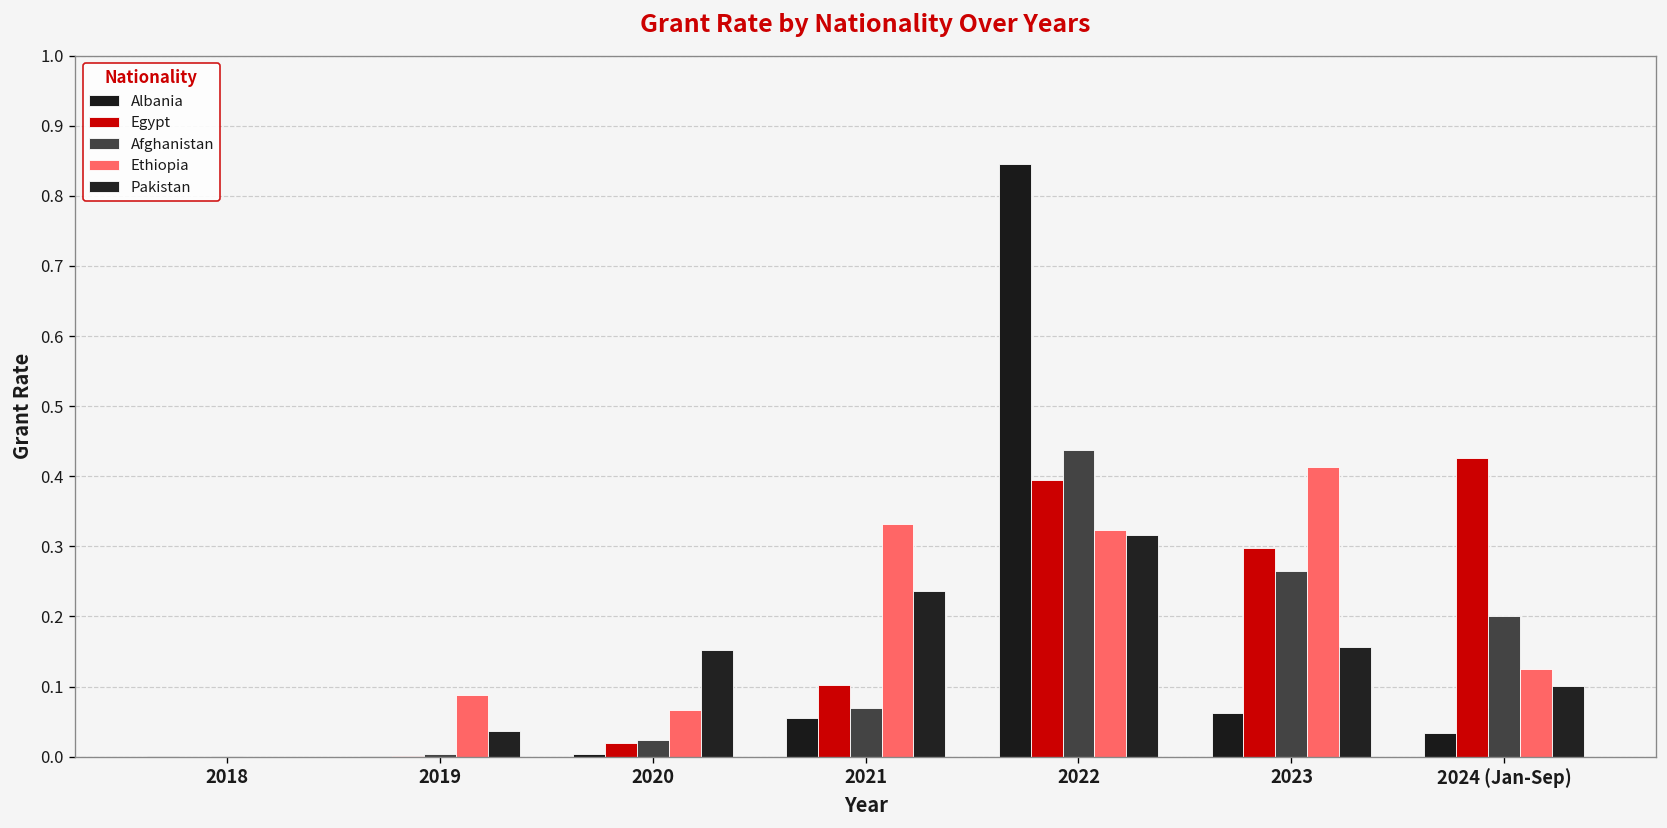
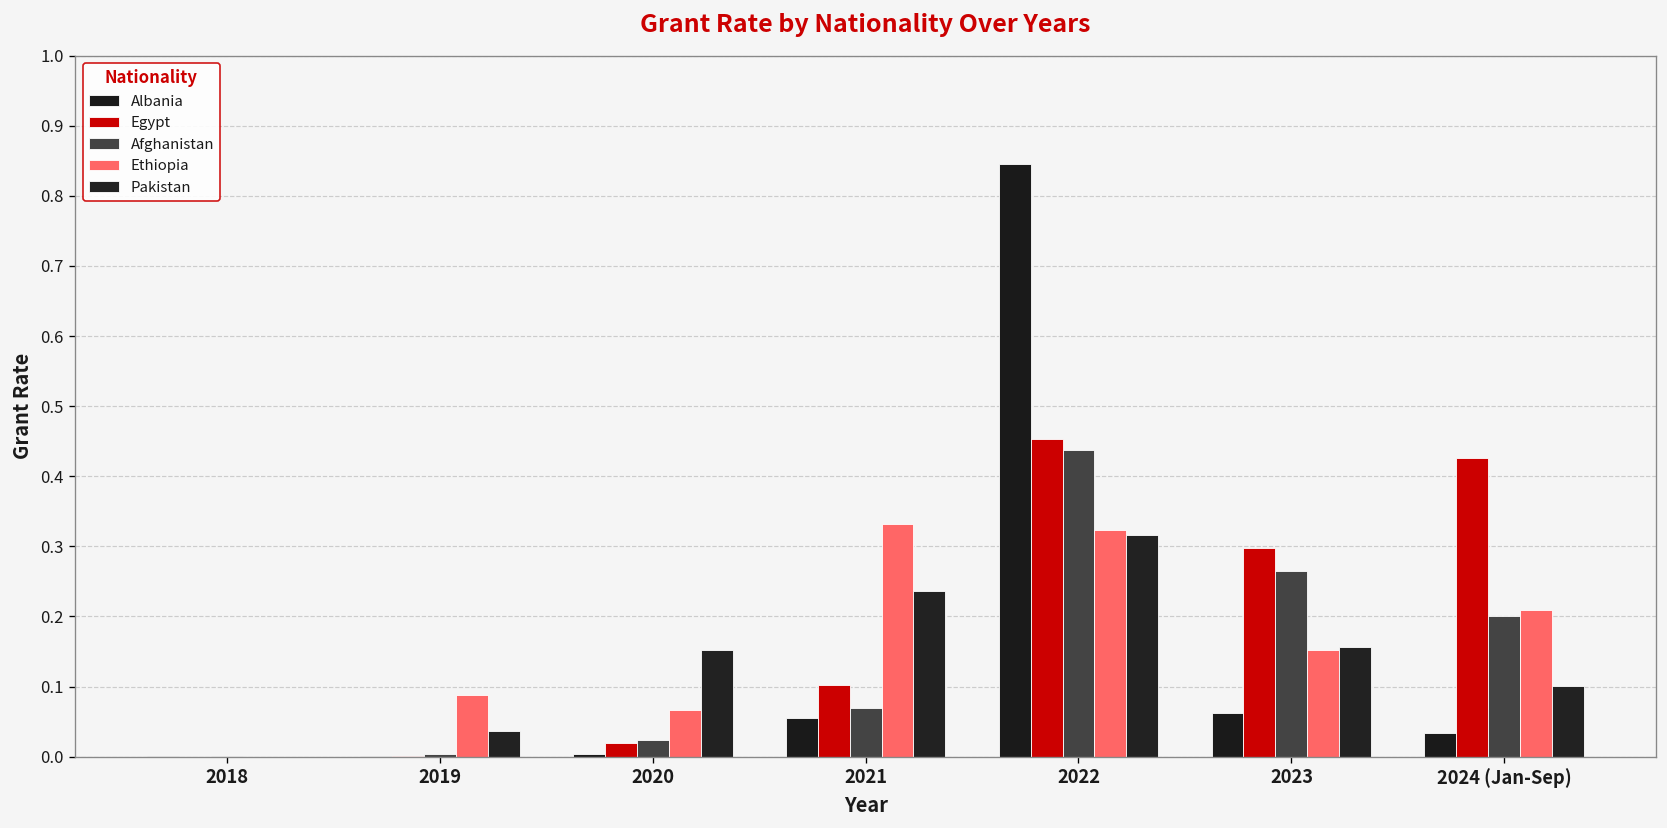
  {
    "Egypt": {
      "2018": 0.00,
      "2020": 0.02,
      "2021": 0.10,
-     "2022": 0.39,
+     "2022": 0.45,
      "2023": 0.30,
      "2024 (Jan-Sep)": 0.43
    },
    "Ethiopia": {
      "2018": 0.00,
      "2019": 0.09,
      "2020": 0.07,
      "2021": 0.33,
      "2022": 0.32,
-     "2023": 0.41,
-     "2024 (Jan-Sep)": 0.13
+     "2023": 0.15,
+     "2024 (Jan-Sep)": 0.21
    }
  }
